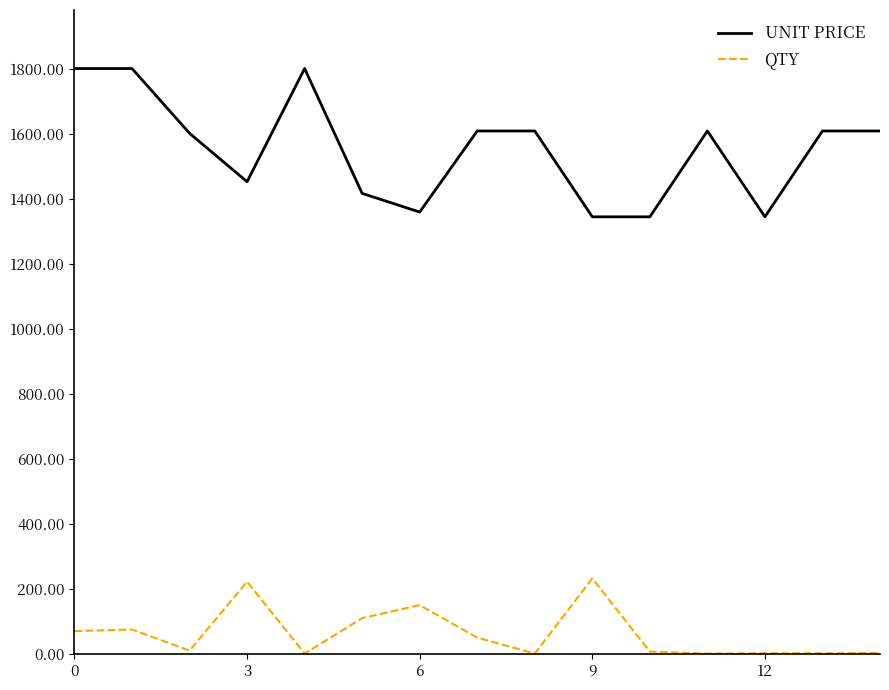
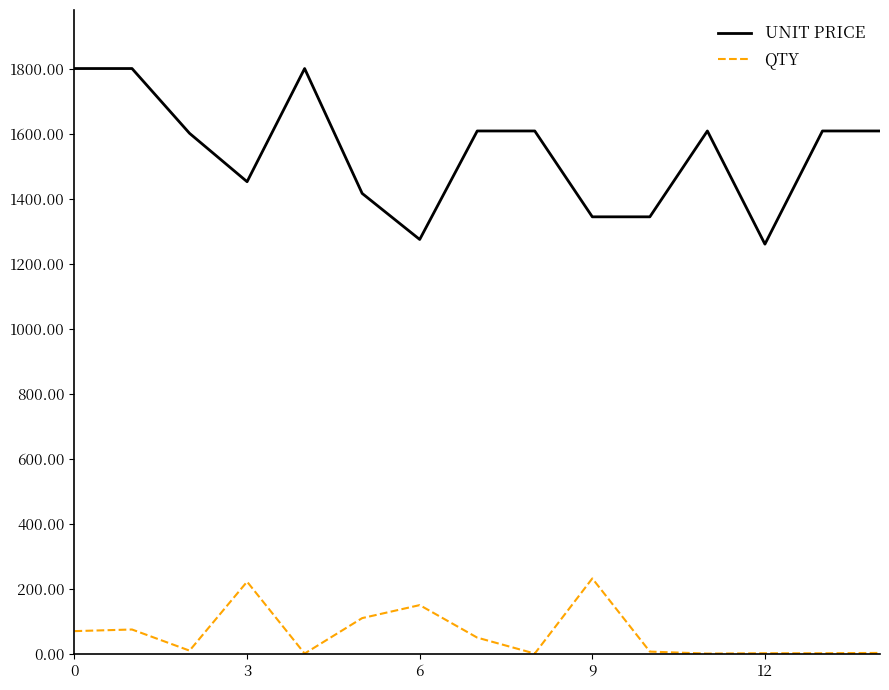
  {
    "UNIT PRICE": {
      "0": 1800,
      "3": 1450,
-     "6": 1360,
+     "6": 1270,
      "9": 1340,
-     "12": 1340
+     "12": 1260
    },
    "QTY": {
      "0": 70,
      "3": 220,
      "6": 150,
      "9": 230,
      "12": 0
    }
  }
